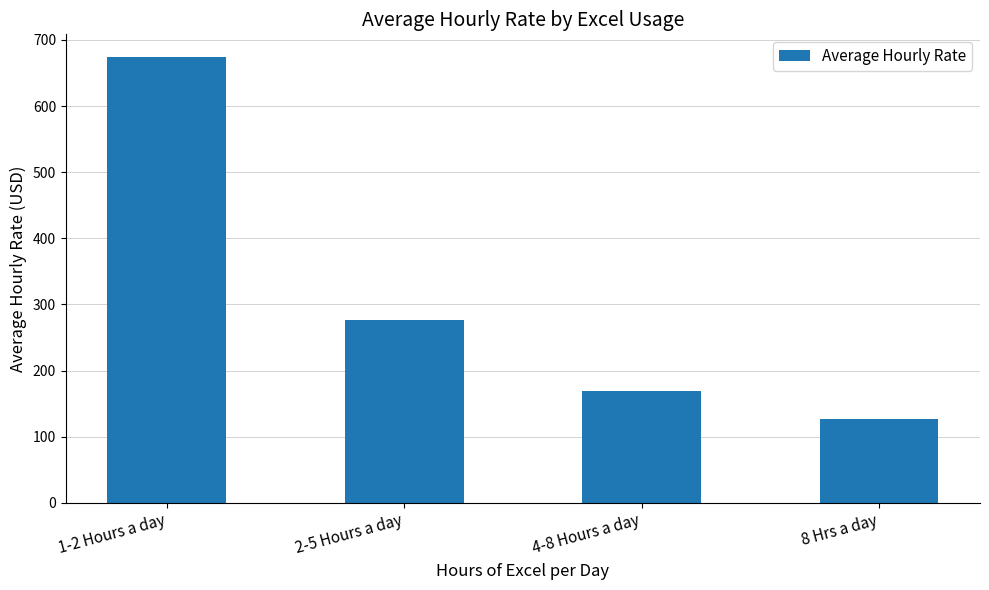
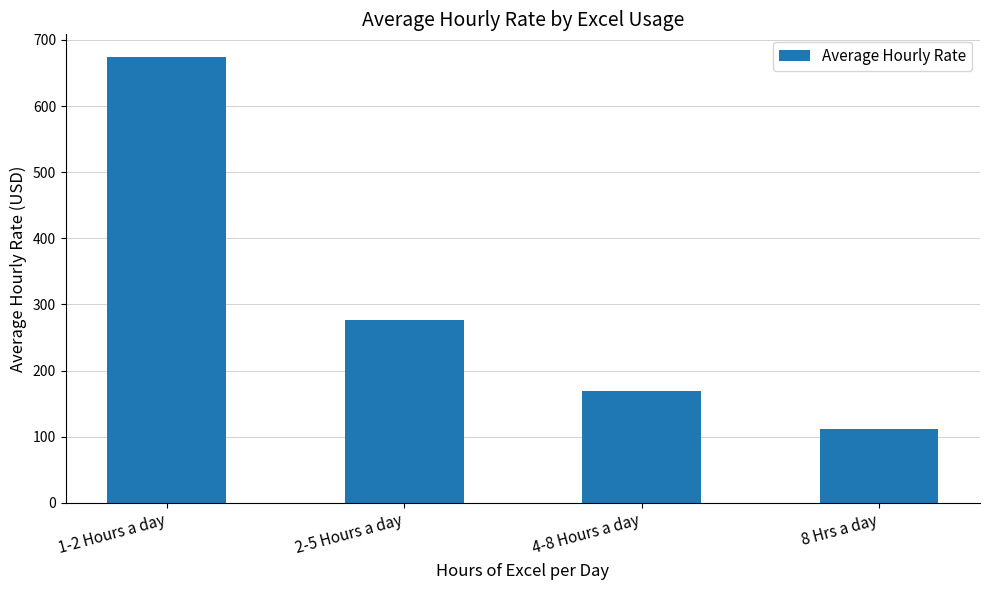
  {
    "1-2 Hours a day": 670,
    "2-5 Hours a day": 280,
    "4-8 Hours a day": 170,
-   "8 Hrs a day": 130
+   "8 Hrs a day": 110
  }
